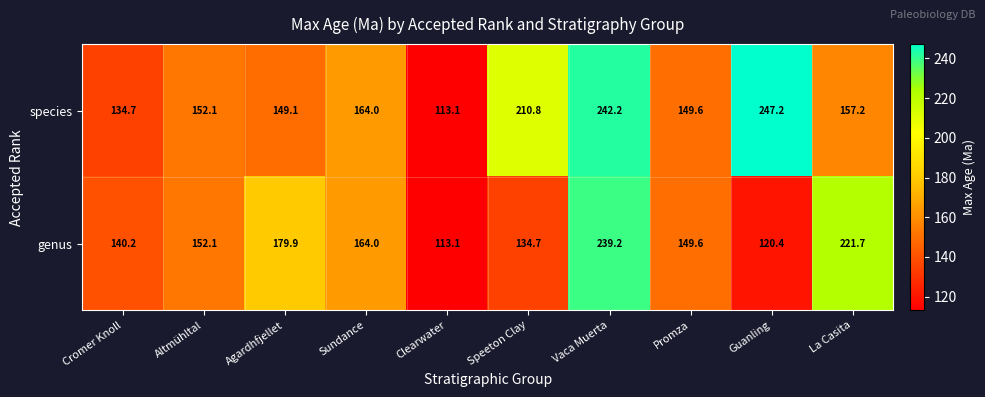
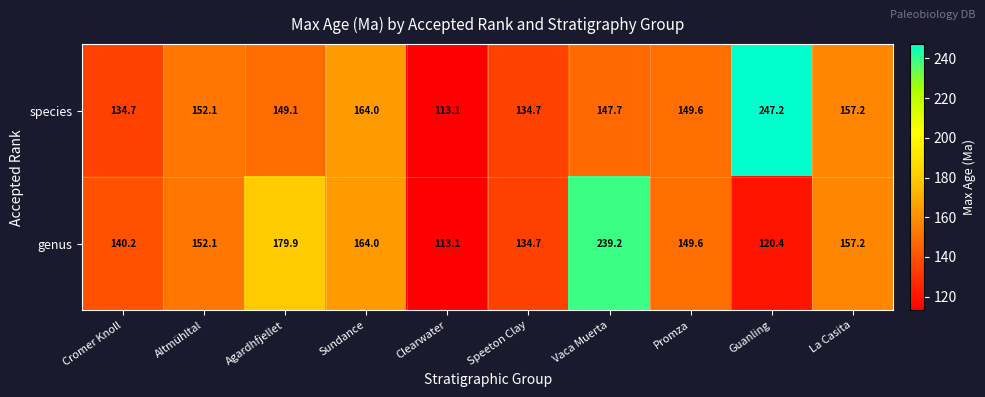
  {
    "species": {
      "Cromer Knoll": 134.7,
      "Altmühltal": 152.1,
      "Agardhfjellet": 149.1,
      "Sundance": 164.0,
      "Clearwater": 113.1,
-     "Speeton Clay": 210.8,
-     "Vaca Muerta": 242.2,
+     "Speeton Clay": 134.7,
+     "Vaca Muerta": 147.7,
      "Promza": 149.6,
      "Guanling": 247.2,
      "La Casita": 157.2
    },
    "genus": {
      "Cromer Knoll": 140.2,
      "Altmühltal": 152.1,
      "Agardhfjellet": 179.9,
      "Sundance": 164.0,
      "Clearwater": 113.1,
      "Speeton Clay": 134.7,
      "Vaca Muerta": 239.2,
      "Promza": 149.6,
      "Guanling": 120.4,
-     "La Casita": 221.7
+     "La Casita": 157.2
    }
  }
